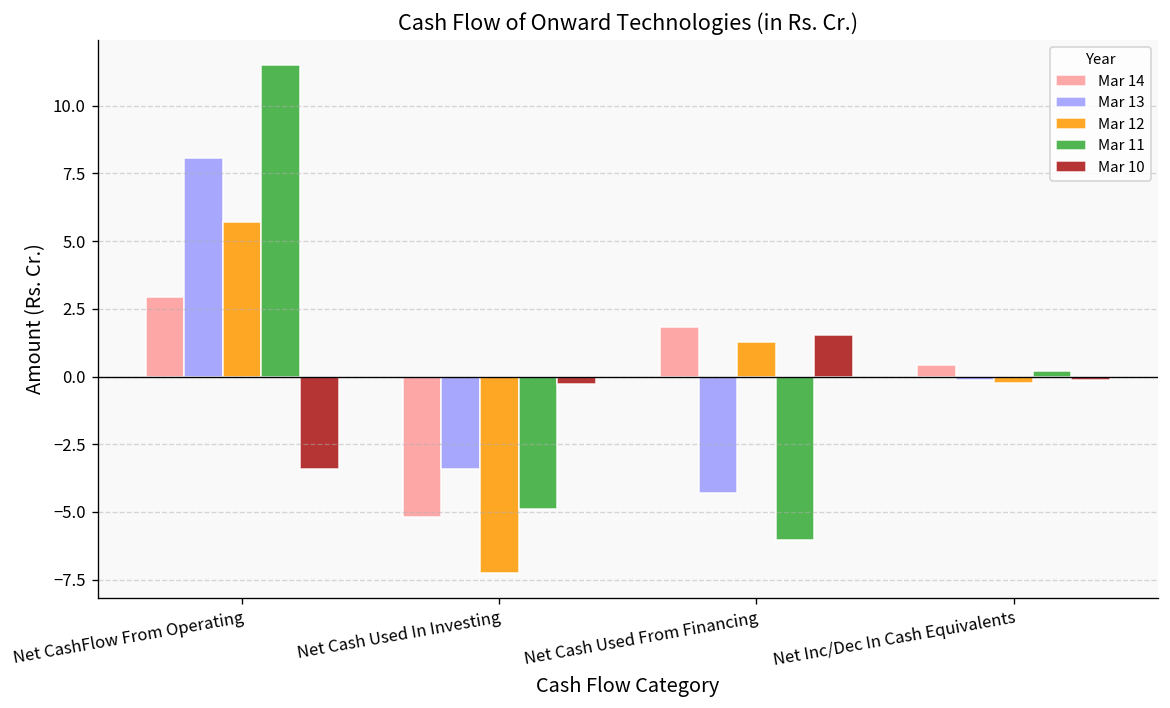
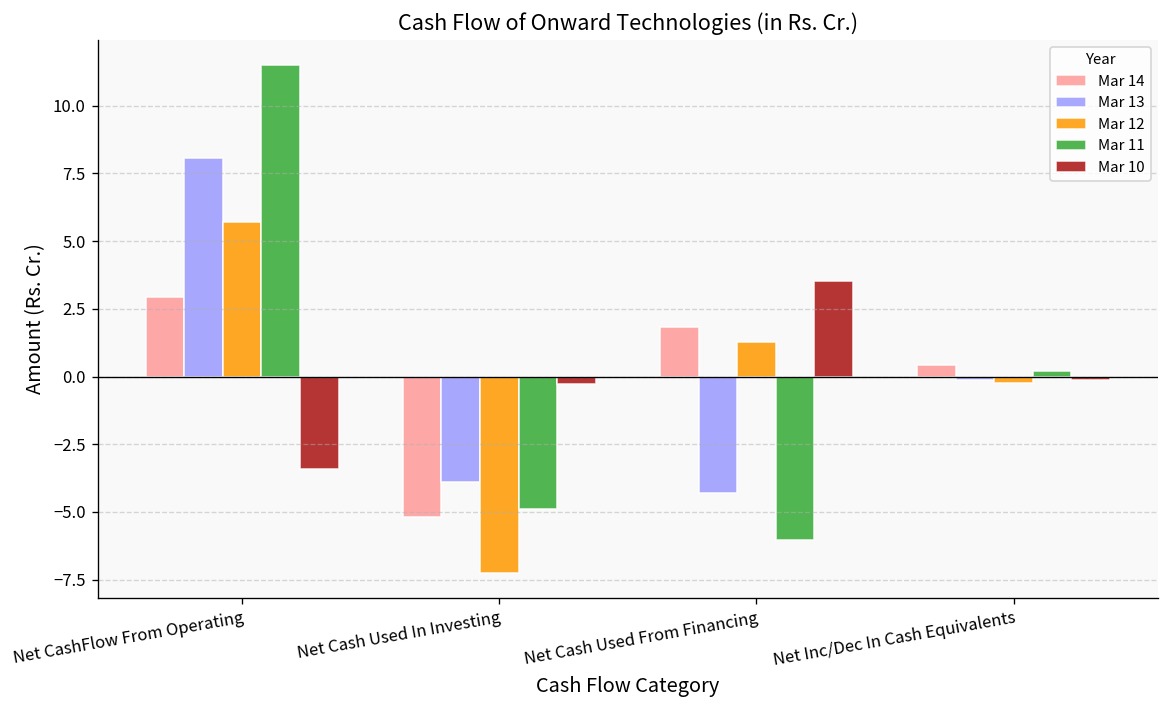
  {
    "Mar 14": {
      "Net CashFlow From Operating": 2.9,
      "Net Cash Used In Investing": -5.2,
      "Net Cash Used From Financing": 1.8,
      "Net Inc/Dec In Cash Equivalents": 0.4
    },
    "Mar 13": {
      "Net CashFlow From Operating": 8.1,
-     "Net Cash Used In Investing": -3.4,
+     "Net Cash Used In Investing": -3.9,
      "Net Cash Used From Financing": -4.3,
      "Net Inc/Dec In Cash Equivalents": -0.1
    },
    "Mar 12": {
      "Net CashFlow From Operating": 5.7,
      "Net Cash Used In Investing": -7.2,
      "Net Cash Used From Financing": 1.3,
      "Net Inc/Dec In Cash Equivalents": -0.2
    },
    "Mar 11": {
      "Net CashFlow From Operating": 11.5,
      "Net Cash Used In Investing": -4.9,
      "Net Cash Used From Financing": -6.0,
      "Net Inc/Dec In Cash Equivalents": 0.2
    },
    "Mar 10": {
      "Net CashFlow From Operating": -3.4,
      "Net Cash Used In Investing": -0.3,
-     "Net Cash Used From Financing": 1.5,
+     "Net Cash Used From Financing": 3.5,
      "Net Inc/Dec In Cash Equivalents": -0.1
    }
  }
